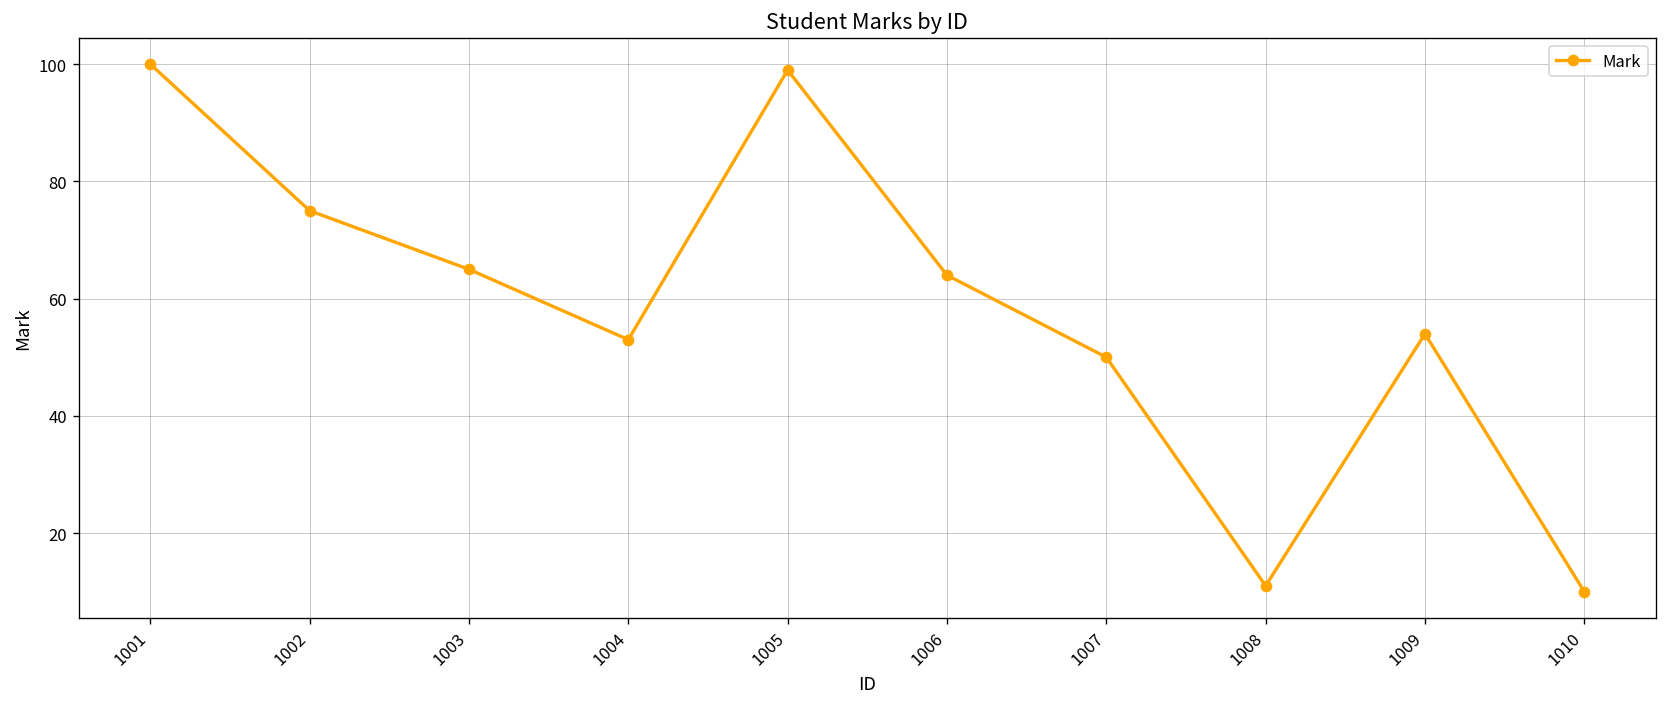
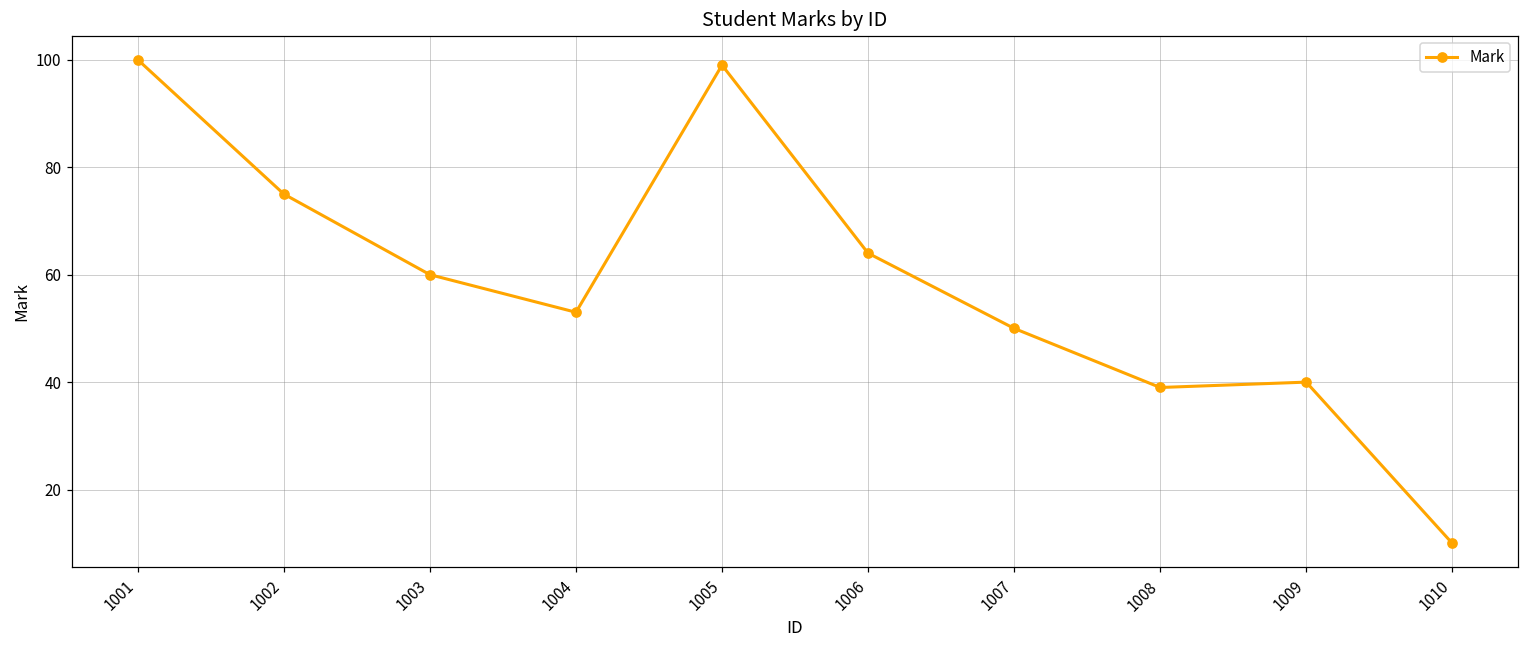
  {
    "1001": 100,
    "1002": 75,
-   "1003": 65,
+   "1003": 60,
    "1004": 53,
    "1005": 99,
    "1006": 64,
    "1007": 50,
-   "1008": 11,
-   "1009": 54,
+   "1008": 39,
+   "1009": 40,
    "1010": 10
  }
